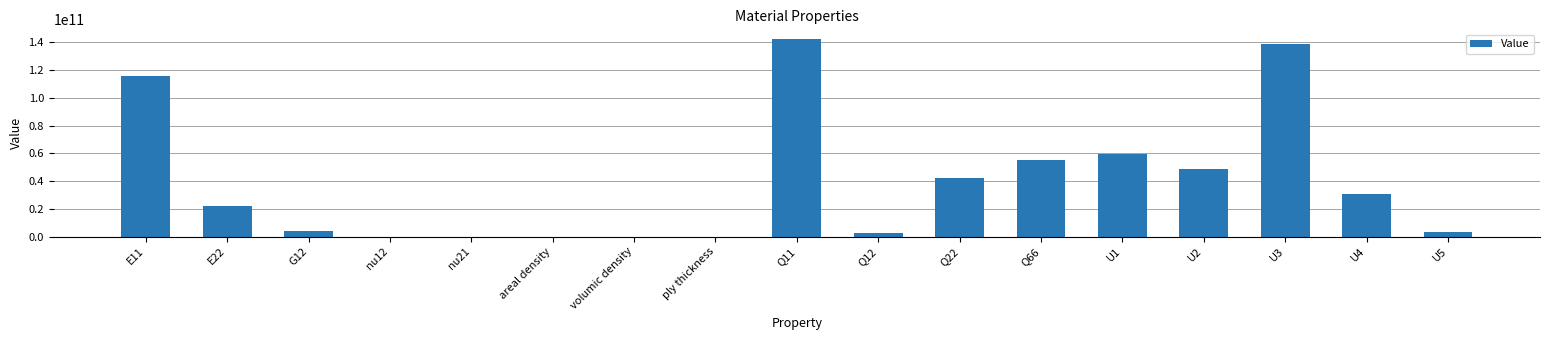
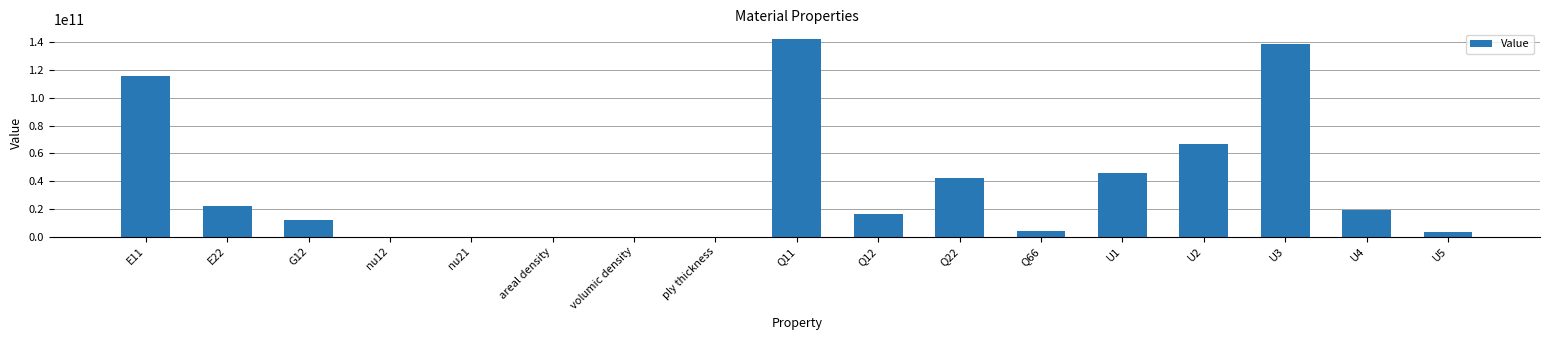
  {
    "E11": 115000000000,
    "E22": 22000000000,
-   "G12": 4000000000,
+   "G12": 12000000000,
    "volumic density": 0,
    "Q11": 142000000000,
-   "Q12": 3000000000,
+   "Q12": 16000000000,
    "Q22": 42000000000,
-   "Q66": 55000000000,
-   "U1": 60000000000,
-   "U2": 48000000000,
+   "Q66": 4000000000,
+   "U1": 46000000000,
+   "U2": 67000000000,
    "U3": 139000000000,
-   "U4": 31000000000,
+   "U4": 19000000000,
    "U5": 3000000000
  }
